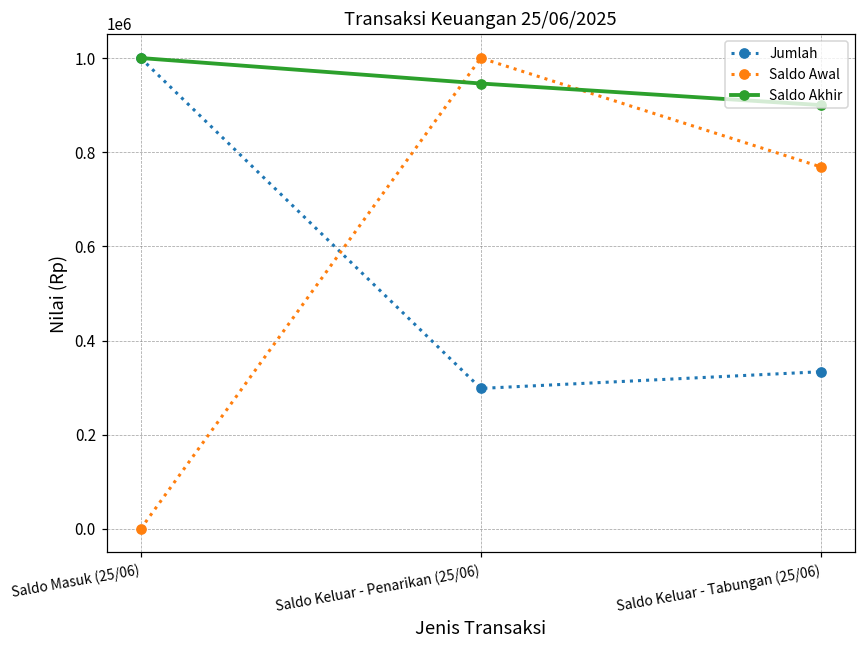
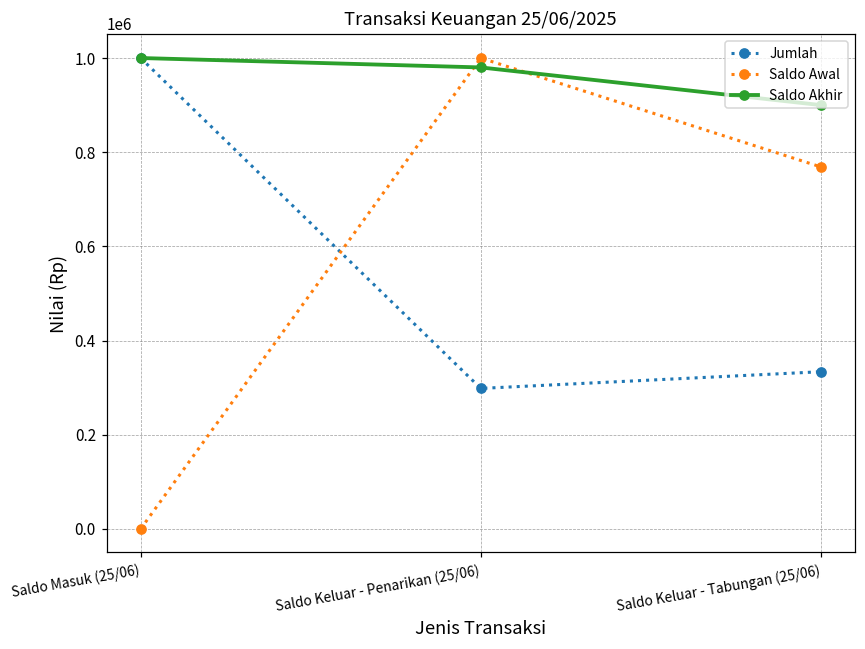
  {
    "Jumlah": {
      "Saldo Keluar - Penarikan (25/06)": 300000,
      "Saldo Keluar - Tabungan (25/06)": 330000
    },
    "Saldo Awal": {
      "Saldo Masuk (25/06)": 0,
      "Saldo Keluar - Penarikan (25/06)": 1000000,
      "Saldo Keluar - Tabungan (25/06)": 770000
    },
    "Saldo Akhir": {
-     "Saldo Keluar - Penarikan (25/06)": 950000
+     "Saldo Keluar - Penarikan (25/06)": 980000
    }
  }
